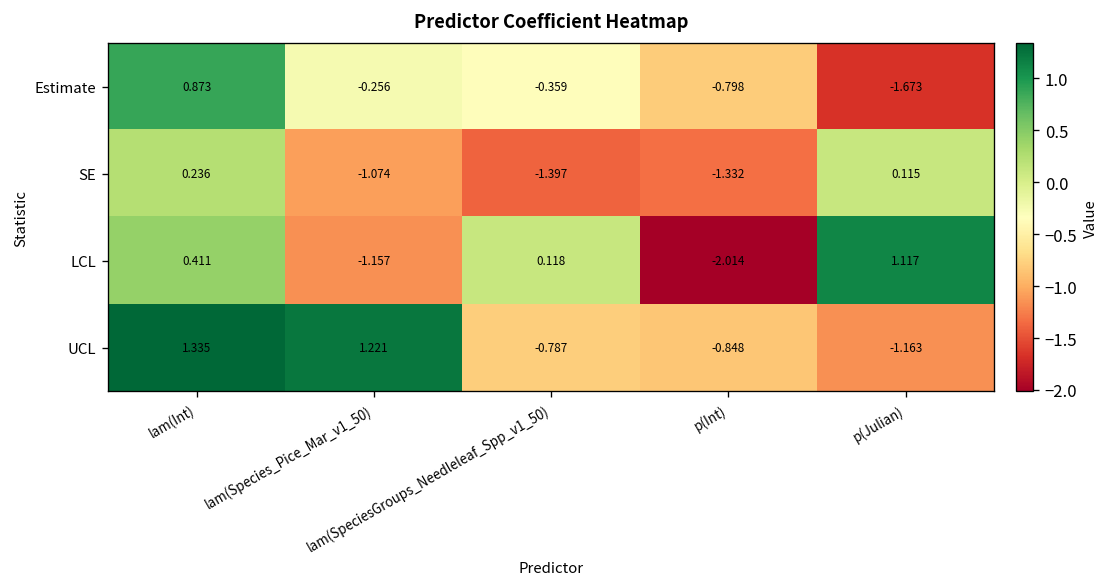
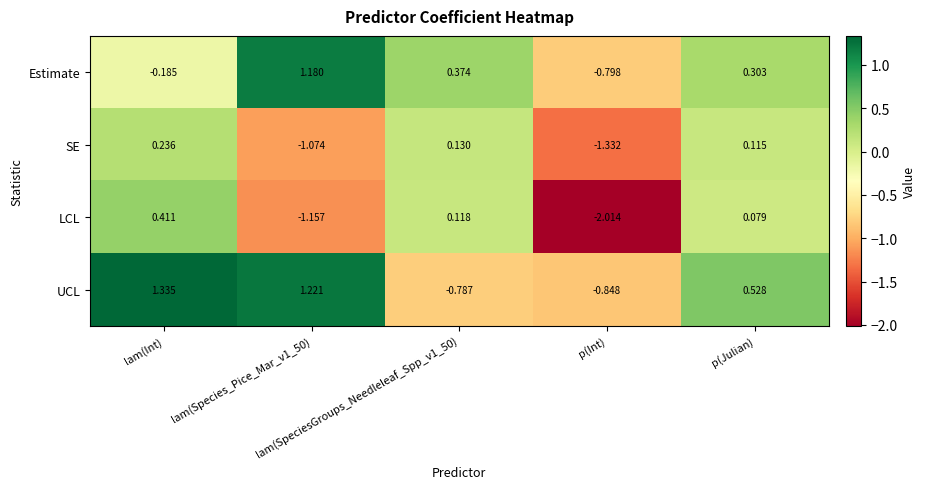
  {
    "Estimate": {
-     "lam(Int)": 0.873,
-     "lam(Species_Pice_Mar_v1_50)": -0.256,
-     "lam(SpeciesGroups_Needleleaf_Spp_v1_50)": -0.359,
+     "lam(Int)": -0.185,
+     "lam(Species_Pice_Mar_v1_50)": 1.180,
+     "lam(SpeciesGroups_Needleleaf_Spp_v1_50)": 0.374,
      "p(Int)": -0.798,
-     "p(Julian)": -1.673
+     "p(Julian)": 0.303
    },
    "SE": {
      "lam(Int)": 0.236,
      "lam(Species_Pice_Mar_v1_50)": -1.074,
-     "lam(SpeciesGroups_Needleleaf_Spp_v1_50)": -1.397,
+     "lam(SpeciesGroups_Needleleaf_Spp_v1_50)": 0.130,
      "p(Int)": -1.332,
      "p(Julian)": 0.115
    },
    "LCL": {
      "lam(Int)": 0.411,
      "lam(Species_Pice_Mar_v1_50)": -1.157,
      "lam(SpeciesGroups_Needleleaf_Spp_v1_50)": 0.118,
      "p(Int)": -2.014,
-     "p(Julian)": 1.117
+     "p(Julian)": 0.079
    },
    "UCL": {
      "lam(Int)": 1.335,
      "lam(Species_Pice_Mar_v1_50)": 1.221,
      "lam(SpeciesGroups_Needleleaf_Spp_v1_50)": -0.787,
      "p(Int)": -0.848,
-     "p(Julian)": -1.163
+     "p(Julian)": 0.528
    }
  }
